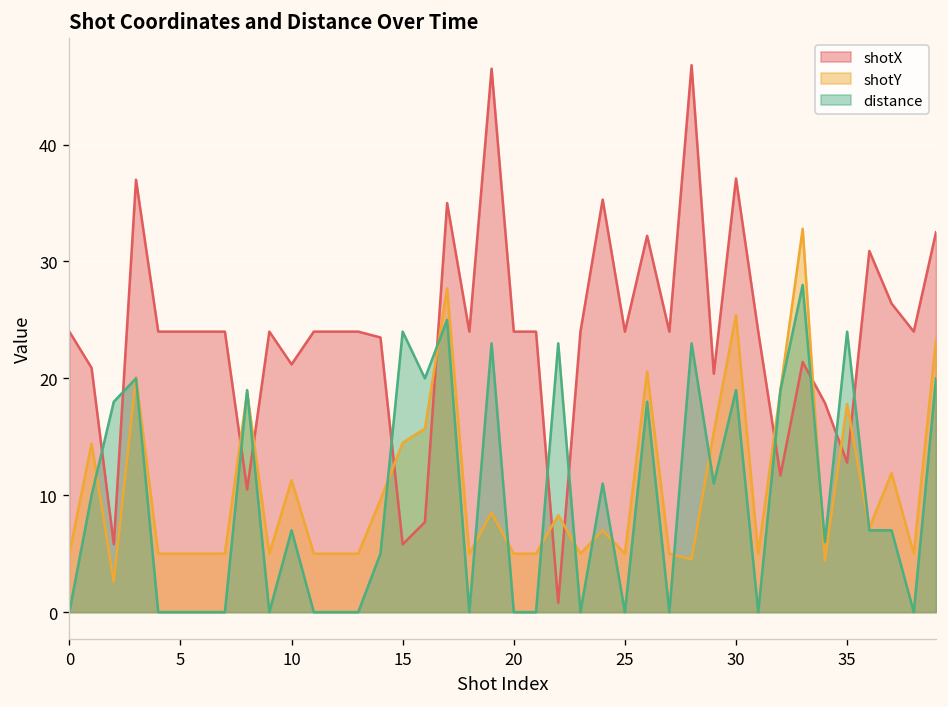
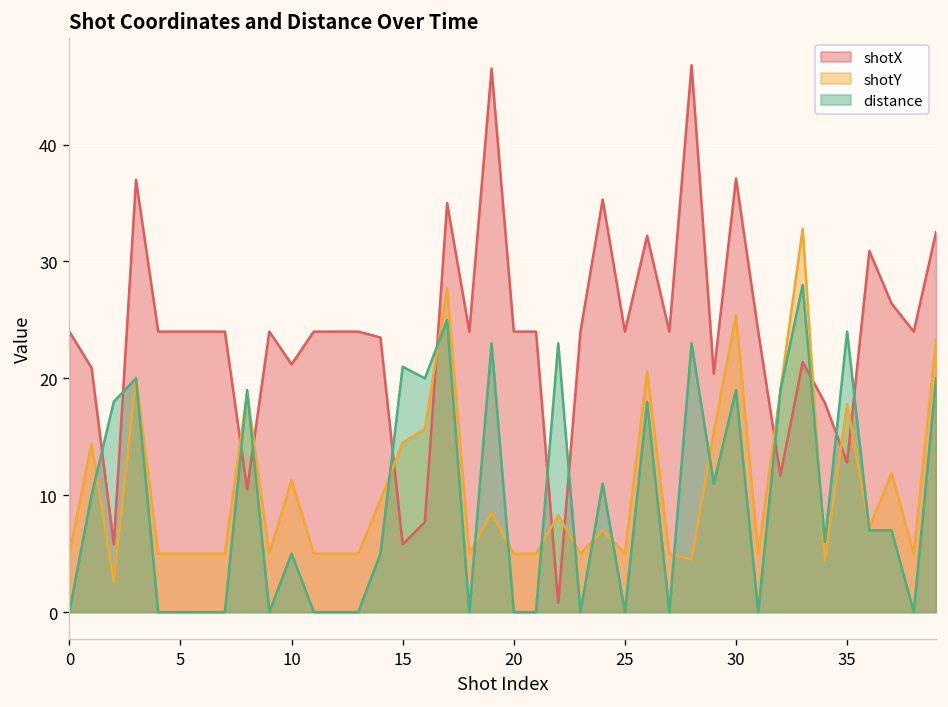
  {
    "distance": {
      "0": 0,
      "5": 0,
-     "10": 7,
-     "15": 24,
+     "10": 5,
+     "15": 21,
      "20": 0,
      "25": 0,
      "30": 19,
      "35": 24
    }
  }
